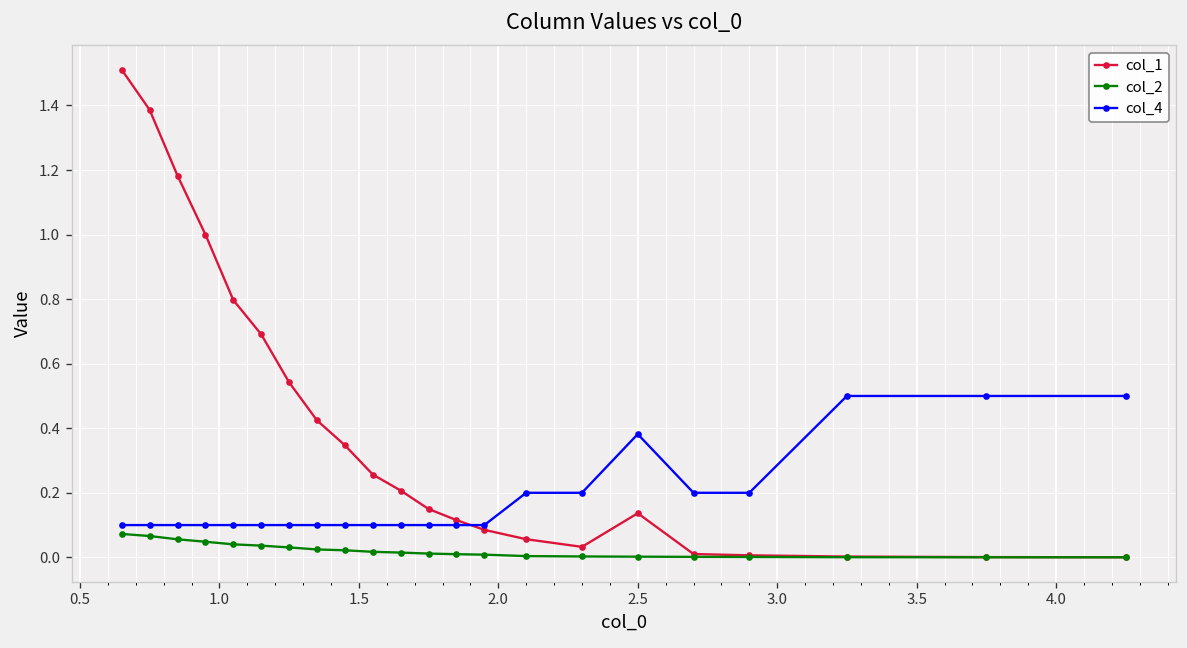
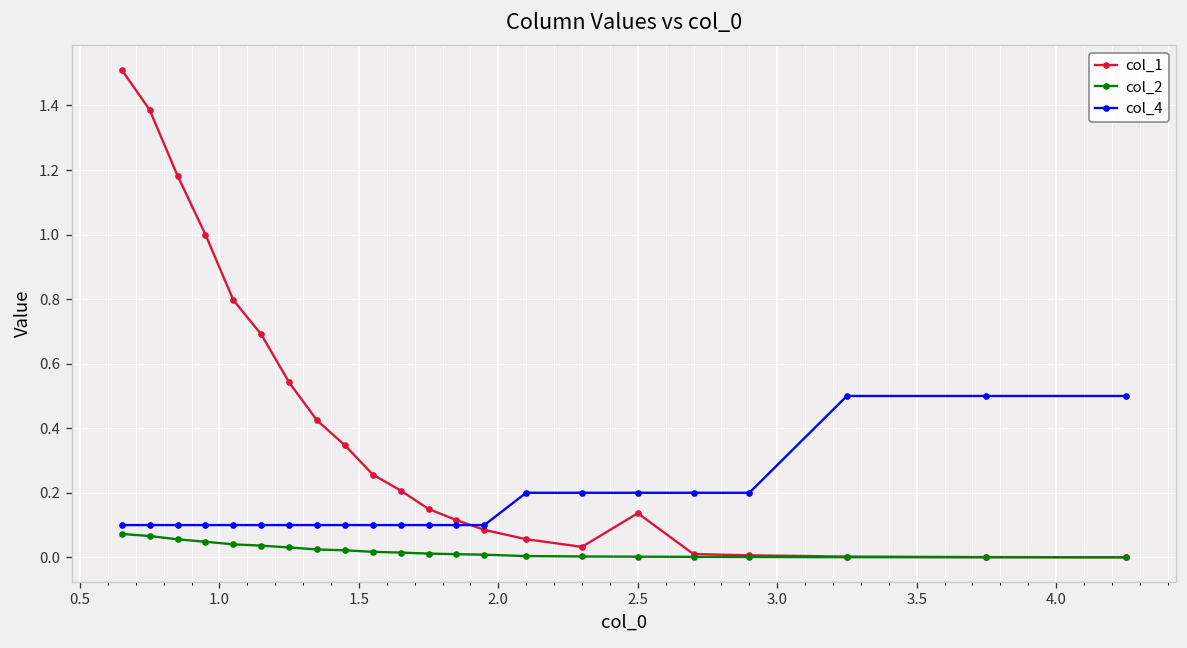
  {
    "col_1": {
      "2.5": 0.14
    },
    "col_2": {
      "2.5": 0.00
    },
    "col_4": {
-     "2.5": 0.38
+     "2.5": 0.20
    }
  }
